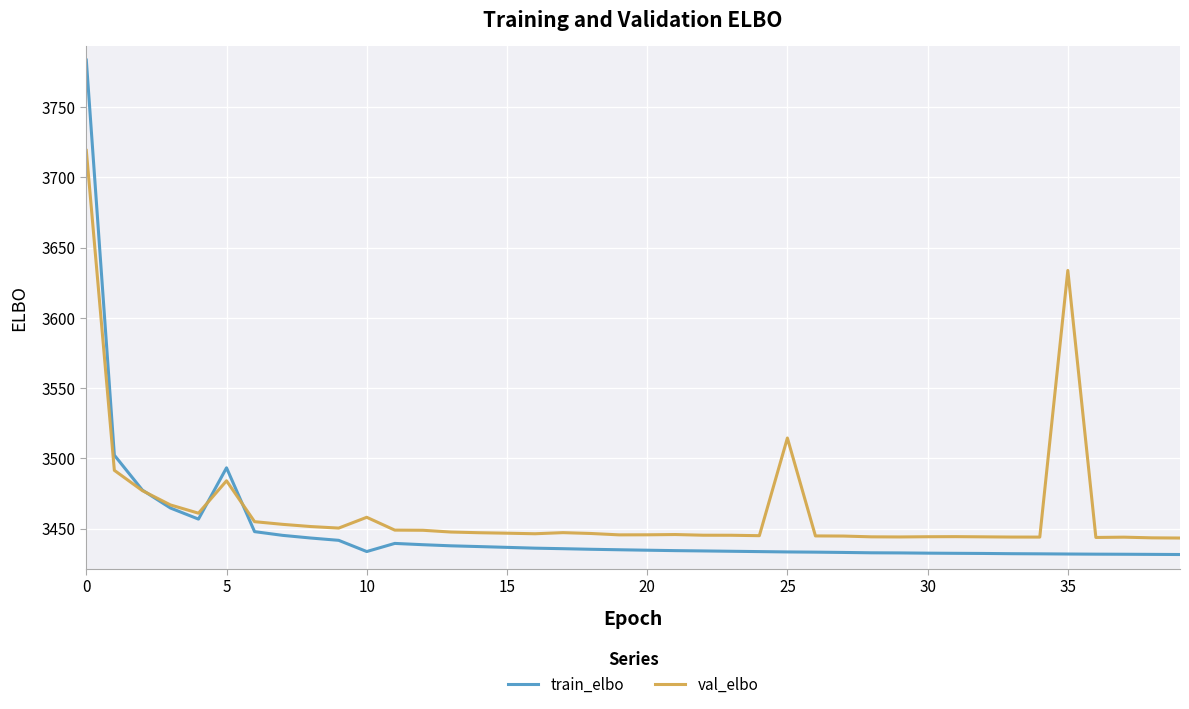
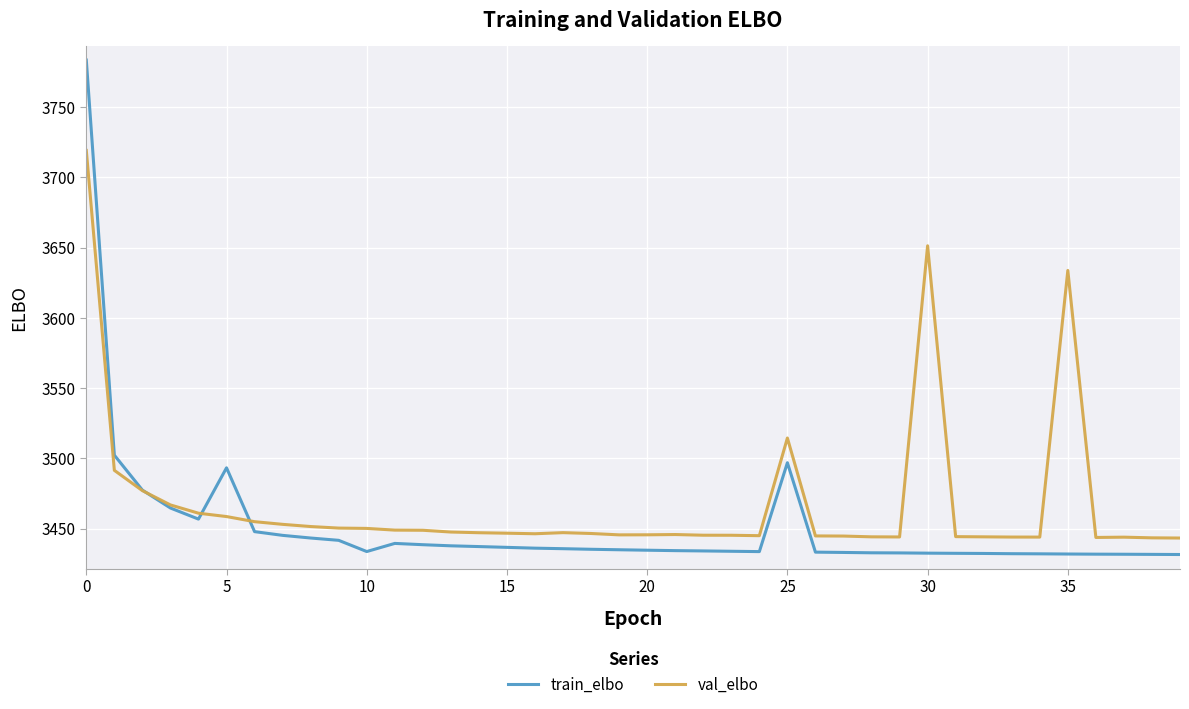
  {
    "train_elbo": {
      "0": 3783,
      "5": 3493,
      "10": 3434,
      "15": 3437,
      "20": 3435,
-     "25": 3433,
+     "25": 3497,
      "30": 3432,
      "35": 3432
    },
    "val_elbo": {
      "0": 3719,
-     "5": 3484,
-     "10": 3458,
+     "5": 3459,
+     "10": 3450,
      "15": 3447,
      "20": 3446,
      "25": 3514,
-     "30": 3444,
+     "30": 3651,
      "35": 3634
    }
  }
